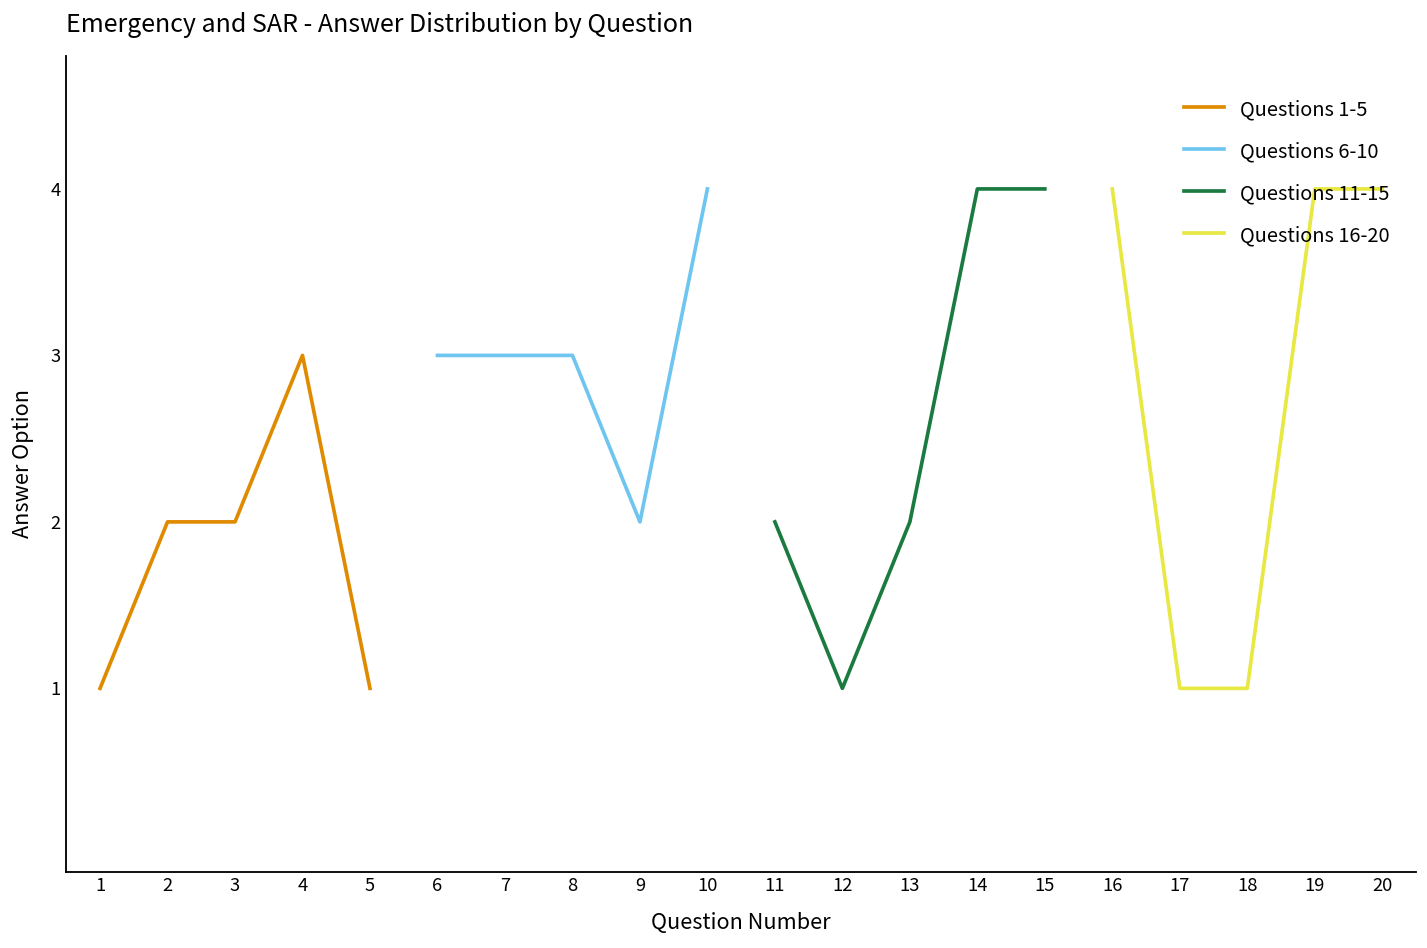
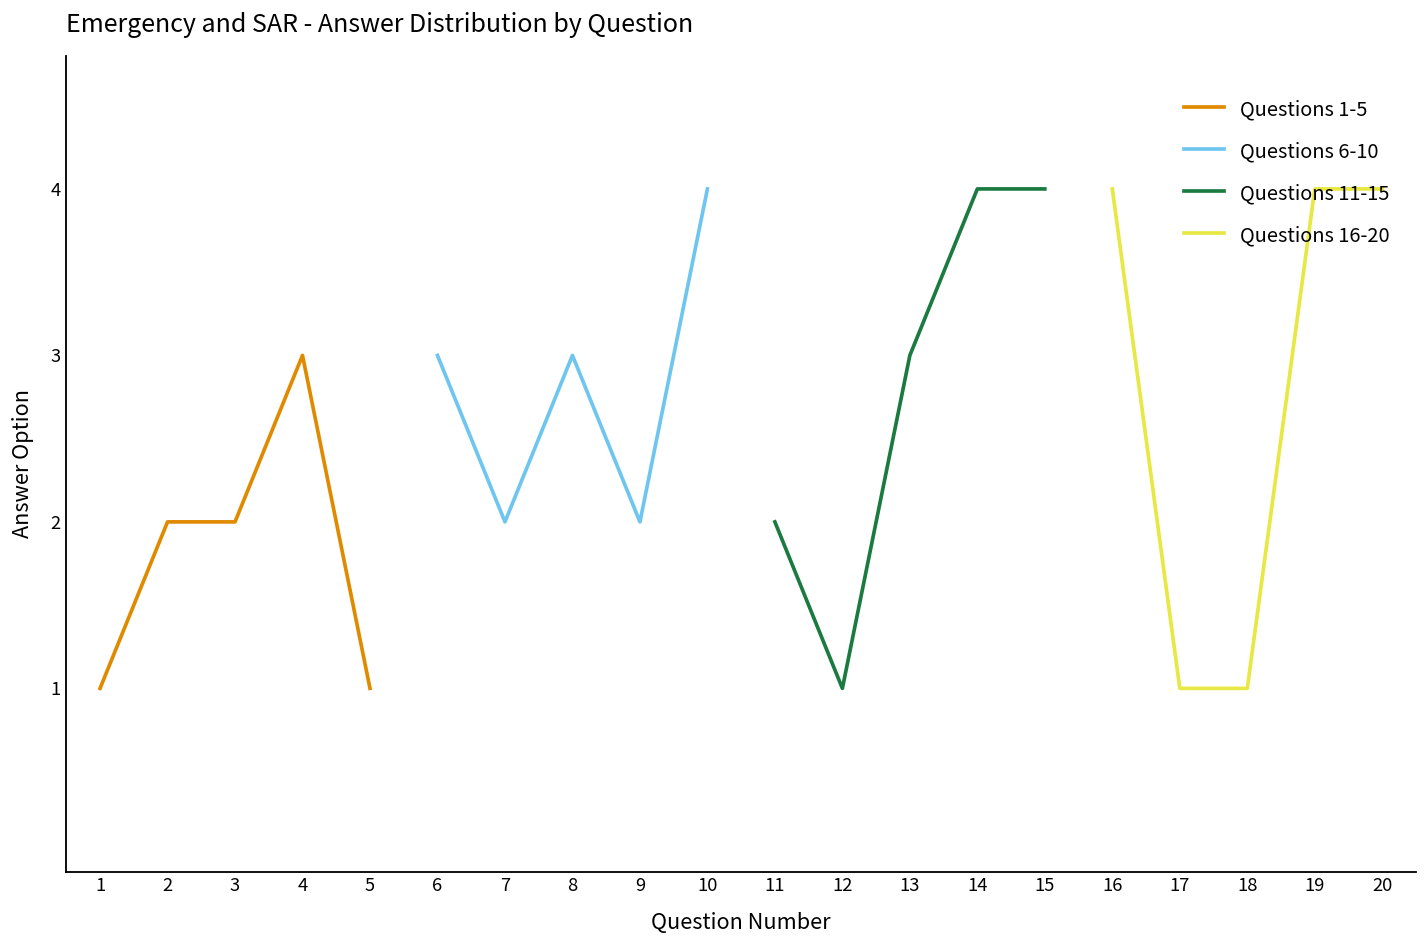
  {
    "Questions 1-5": {
      "1": 1,
      "2": 2,
      "3": 2,
      "4": 3,
      "5": 1
    },
    "Questions 6-10": {
      "6": 3,
-     "7": 3,
+     "7": 2,
      "8": 3,
      "9": 2,
      "10": 4
    },
    "Questions 11-15": {
      "11": 2,
      "12": 1,
-     "13": 2,
+     "13": 3,
      "14": 4,
      "15": 4
    },
    "Questions 16-20": {
      "16": 4,
      "17": 1,
      "18": 1,
      "19": 4,
      "20": 4
    }
  }
